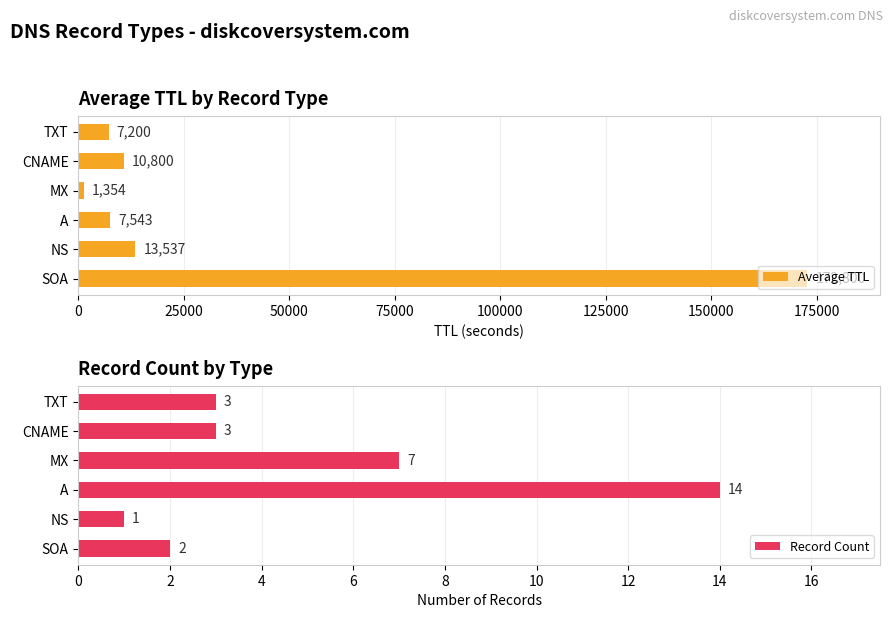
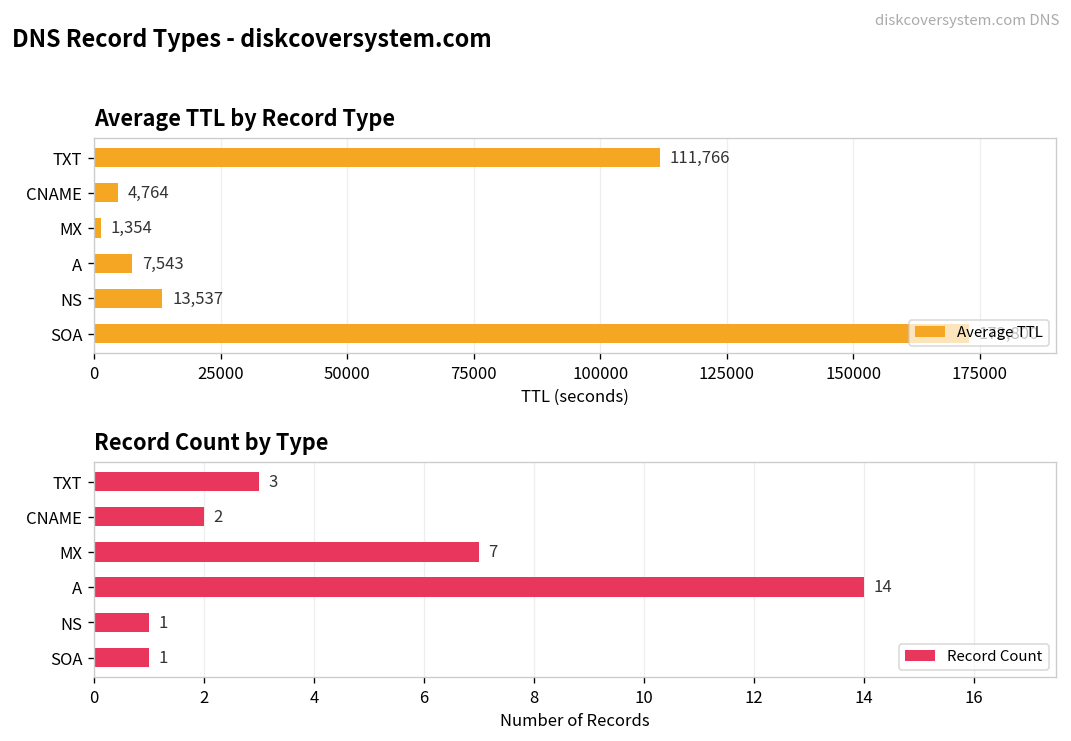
  {
    "Average TTL by Record Type": {
-     "TXT": "7,200",
-     "CNAME": "10,800",
+     "TXT": "111,766",
+     "CNAME": "4,764",
      "MX": "1,354",
      "A": "7,543",
      "NS": "13,537"
    },
    "Record Count by Type": {
      "TXT": "3",
-     "CNAME": "3",
+     "CNAME": "2",
      "MX": "7",
      "A": "14",
      "NS": "1",
-     "SOA": "2"
+     "SOA": "1"
    }
  }
